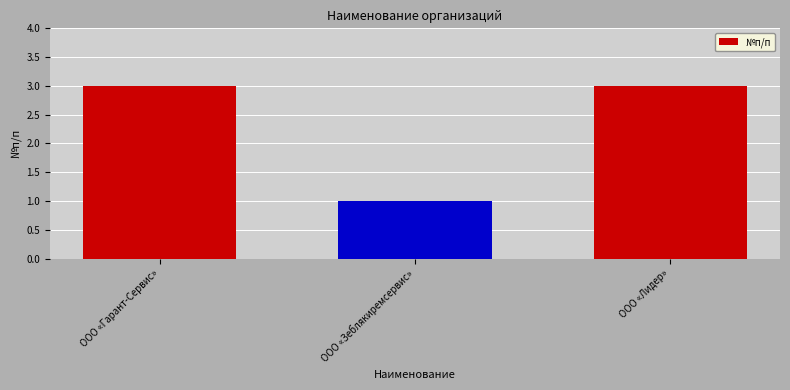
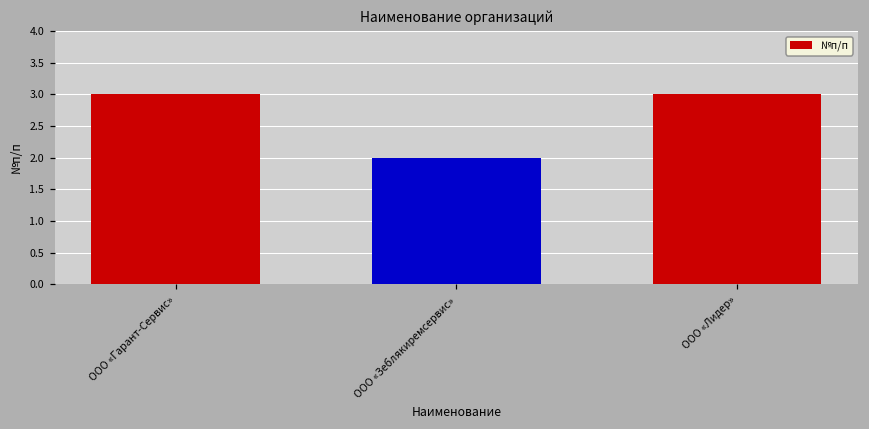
  {
    "ООО «Гарант-Сервис»": 3,
-   "ООО «Зеблякиремсервис»": 1,
+   "ООО «Зеблякиремсервис»": 2,
    "ООО «Лидер»": 3
  }
